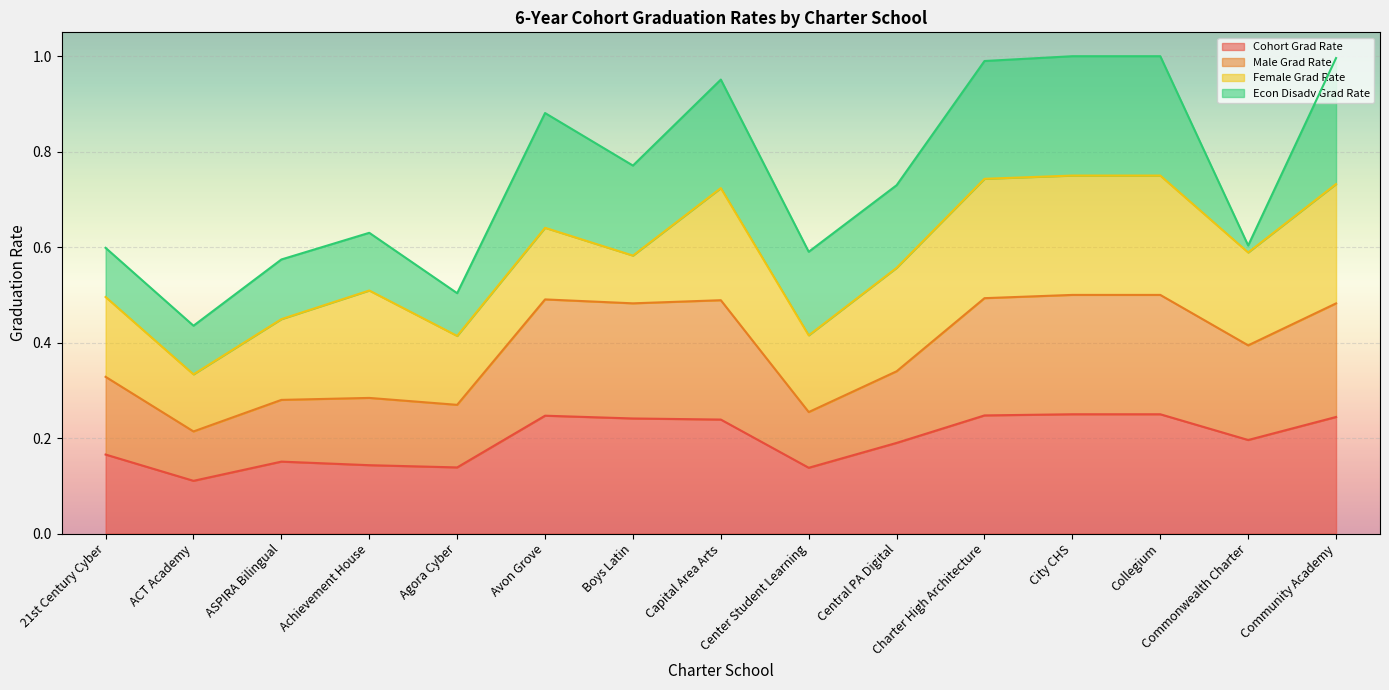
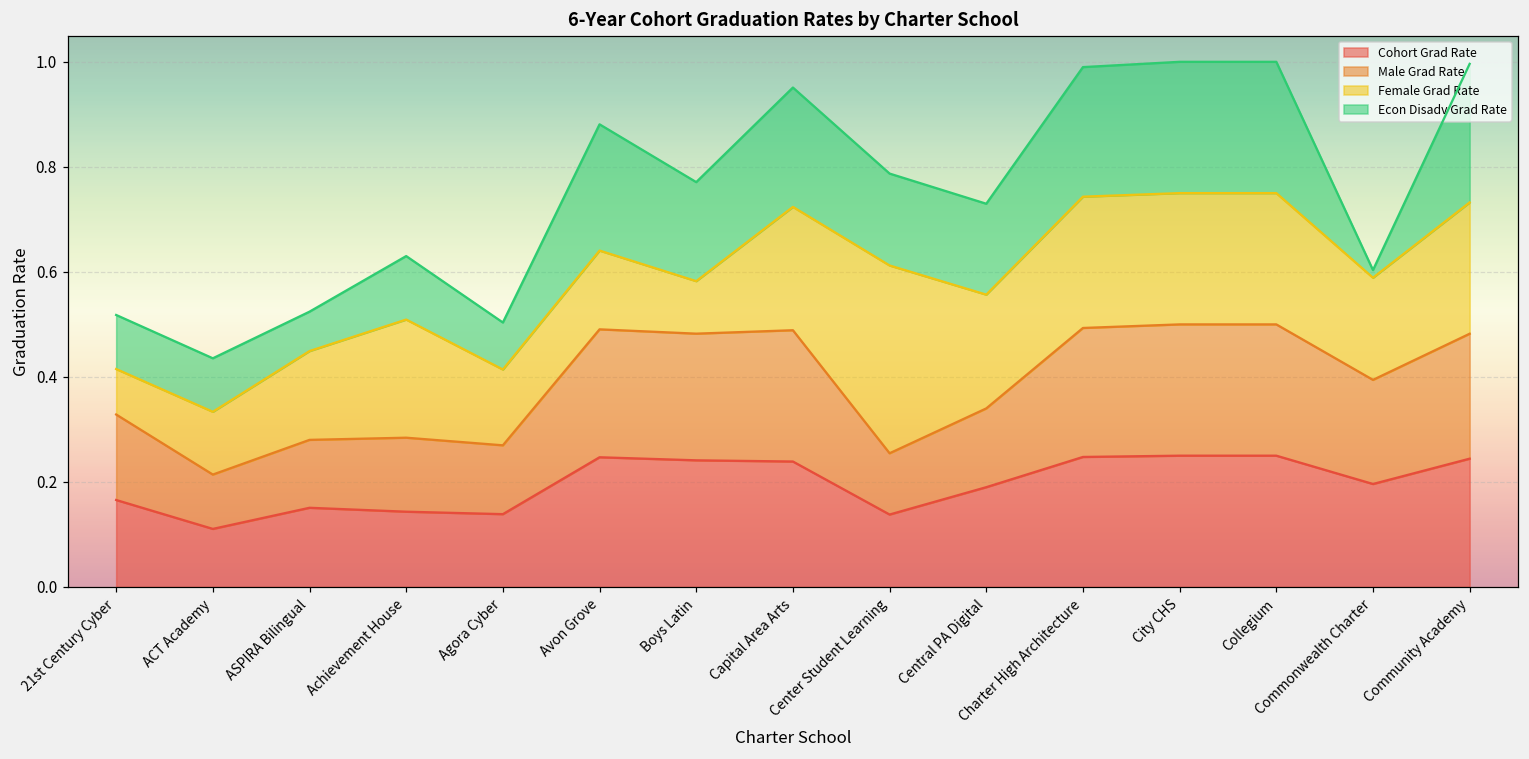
  {
    "Female Grad Rate": {
-     "21st Century Cyber": 0.17,
+     "21st Century Cyber": 0.09,
      "ACT Academy": 0.12,
      "ASPIRA Bilingual": 0.17,
      "Achievement House": 0.22,
      "Agora Cyber": 0.14,
      "Avon Grove": 0.15,
      "Boys Latin": 0.10,
      "Capital Area Arts": 0.23,
-     "Center Student Learning": 0.16,
+     "Center Student Learning": 0.36,
      "Central PA Digital": 0.22,
      "Charter High Architecture": 0.25,
      "City CHS": 0.25,
      "Collegium": 0.25,
      "Commonwealth Charter": 0.19,
      "Community Academy": 0.25
    },
    "Econ Disadv Grad Rate": {
      "21st Century Cyber": 0.10,
      "ACT Academy": 0.10,
-     "ASPIRA Bilingual": 0.13,
+     "ASPIRA Bilingual": 0.07,
      "Achievement House": 0.12,
      "Agora Cyber": 0.09,
      "Avon Grove": 0.24,
      "Boys Latin": 0.19,
      "Capital Area Arts": 0.23,
      "Center Student Learning": 0.18,
      "Central PA Digital": 0.17,
      "Charter High Architecture": 0.25,
      "City CHS": 0.25,
      "Collegium": 0.25,
      "Commonwealth Charter": 0.01
    }
  }
